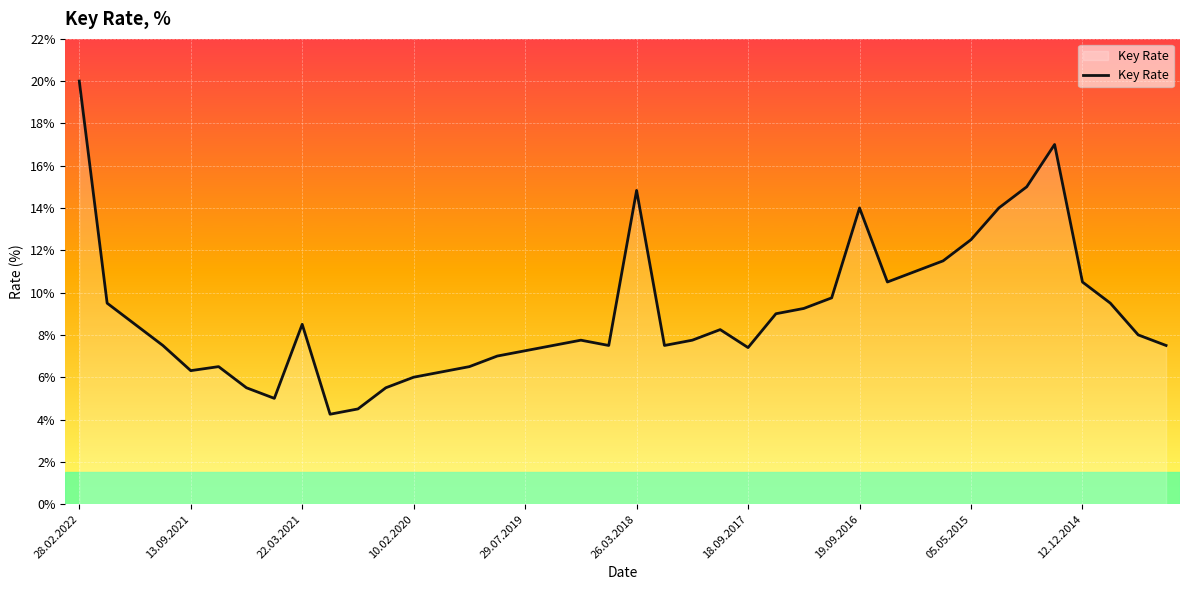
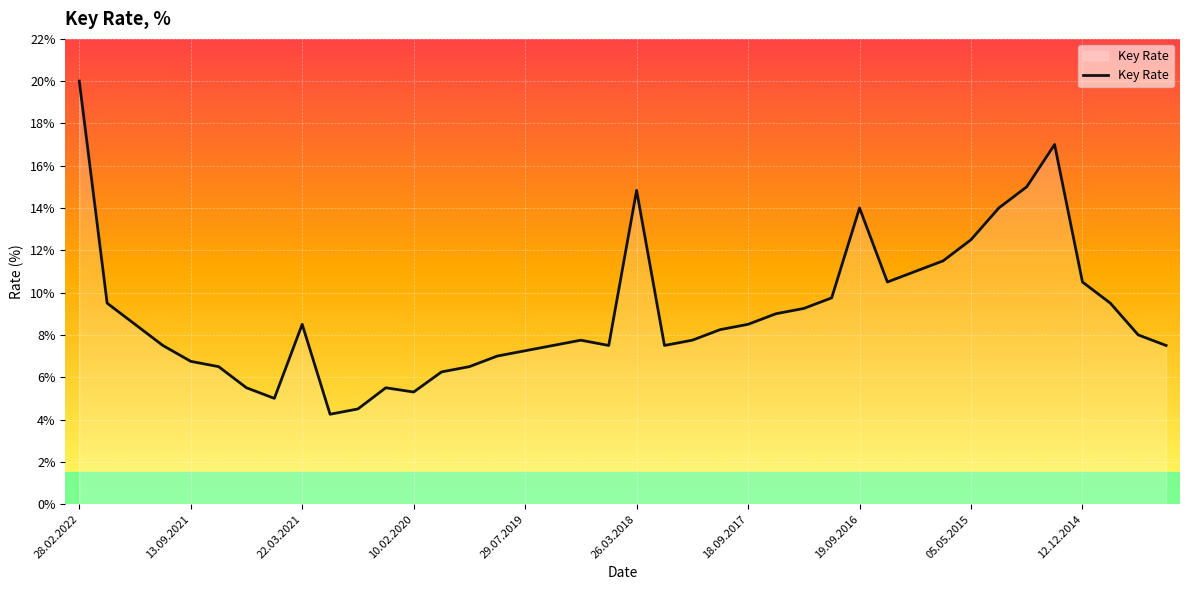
  {
    "28.02.2022": "20.0%",
-   "13.09.2021": "6.3%",
+   "13.09.2021": "6.8%",
    "22.03.2021": "8.5%",
-   "10.02.2020": "6.0%",
+   "10.02.2020": "5.3%",
    "29.07.2019": "7.3%",
    "26.03.2018": "14.8%",
-   "18.09.2017": "7.4%",
+   "18.09.2017": "8.5%",
    "19.09.2016": "14.0%",
    "05.05.2015": "12.5%",
    "12.12.2014": "10.5%"
  }
